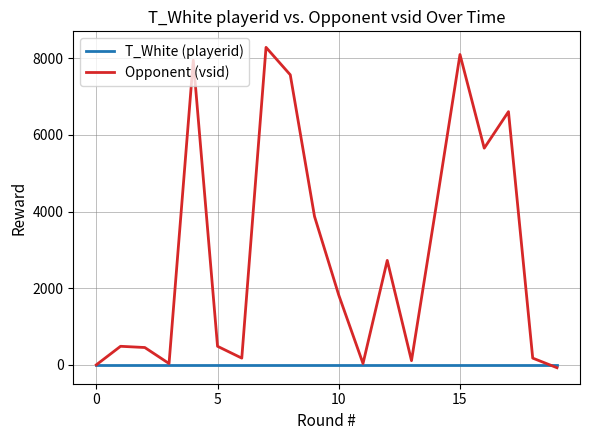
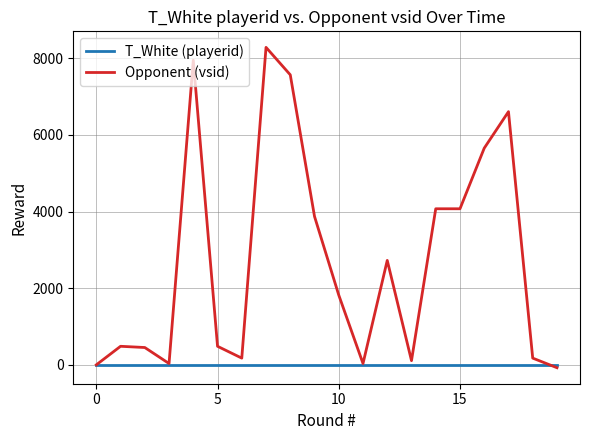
  {
    "T_White (playerid)": {
      "5": 0,
      "10": 0,
      "15": 0
    },
    "Opponent (vsid)": {
      "5": 500,
      "10": 1800,
-     "15": 8100
+     "15": 4100
    }
  }
